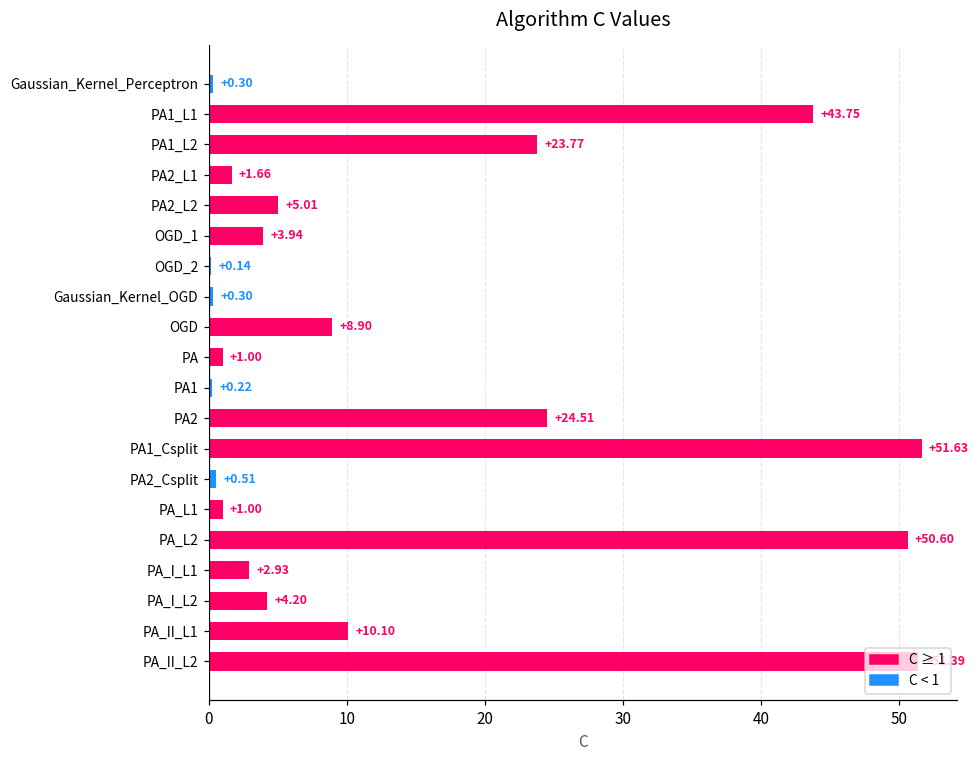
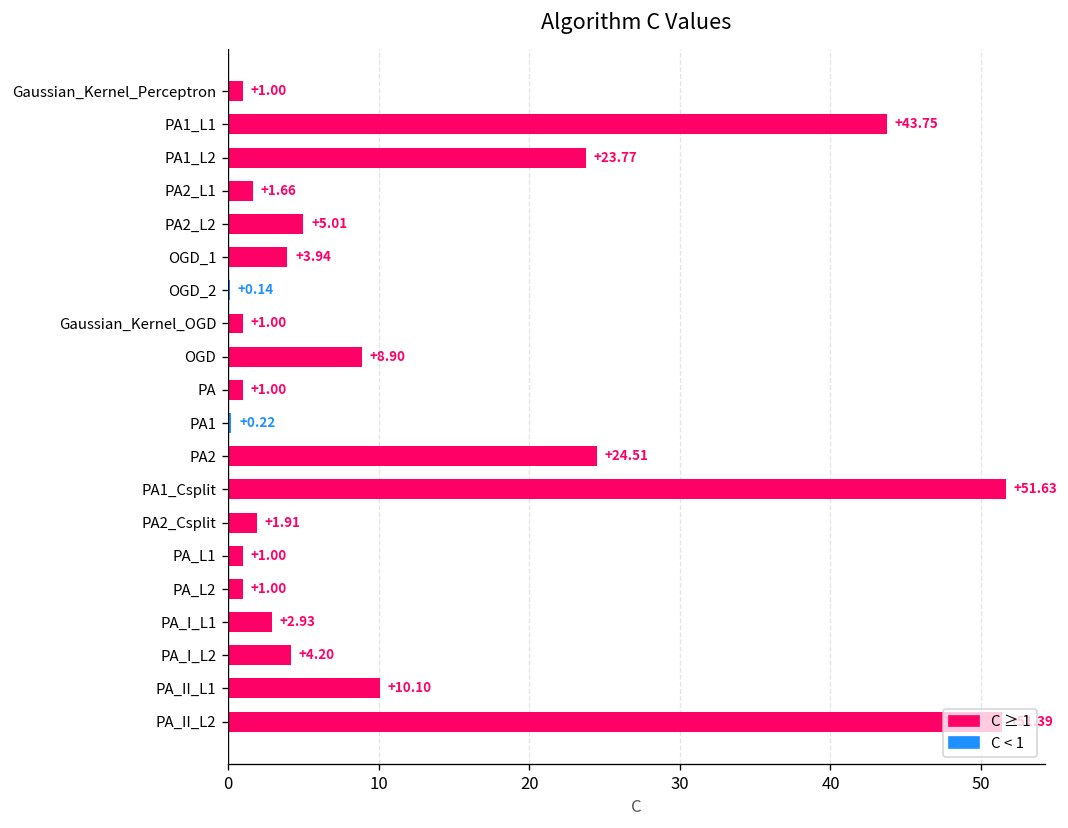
  {
-   "Gaussian_Kernel_Perceptron": "+0.30",
+   "Gaussian_Kernel_Perceptron": "+1.00",
    "PA1_L1": "+43.75",
    "PA1_L2": "+23.77",
    "PA2_L1": "+1.66",
    "PA2_L2": "+5.01",
    "OGD_1": "+3.94",
    "OGD_2": "+0.14",
-   "Gaussian_Kernel_OGD": "+0.30",
+   "Gaussian_Kernel_OGD": "+1.00",
    "OGD": "+8.90",
    "PA": "+1.00",
    "PA1": "+0.22",
    "PA2": "+24.51",
    "PA1_Csplit": "+51.63",
-   "PA2_Csplit": "+0.51",
+   "PA2_Csplit": "+1.91",
    "PA_L1": "+1.00",
-   "PA_L2": "+50.60",
+   "PA_L2": "+1.00",
    "PA_I_L1": "+2.93",
    "PA_I_L2": "+4.20",
    "PA_II_L1": "+10.10"
  }
